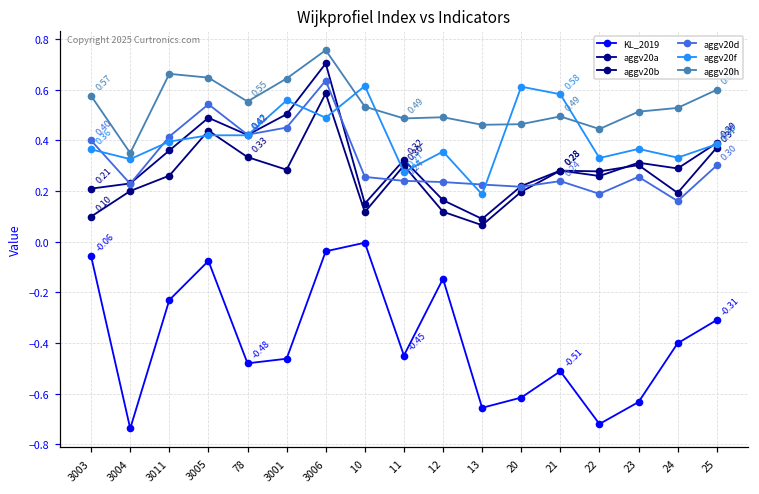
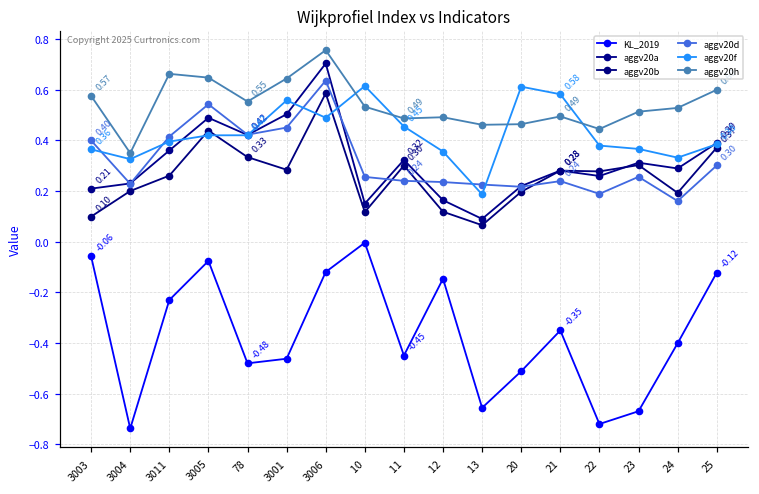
  {
    "KL_2019": {
      "3003": -0.06,
      "78": -0.48,
-     "3006": -0.04,
+     "3006": -0.12,
      "11": -0.45,
-     "20": -0.62,
-     "21": -0.51,
-     "23": -0.63,
-     "25": -0.31
+     "20": -0.51,
+     "21": -0.35,
+     "23": -0.67,
+     "25": -0.12
    },
    "aggv20f": {
-     "11": 0.27,
+     "11": 0.45,
      "21": 0.58,
-     "22": 0.33
+     "22": 0.38
    }
  }
